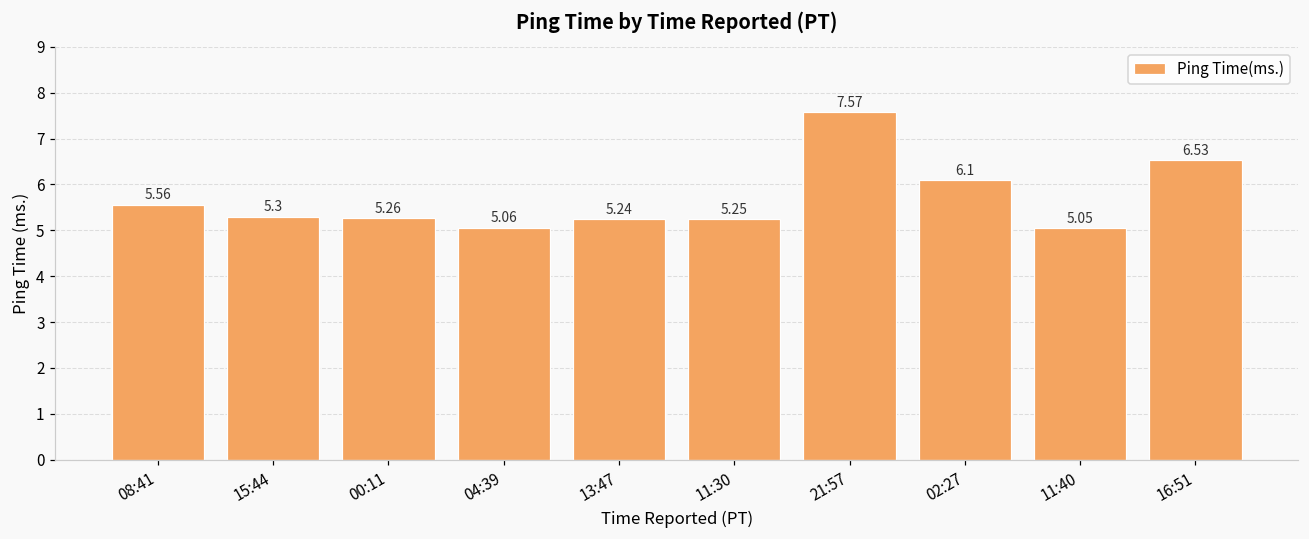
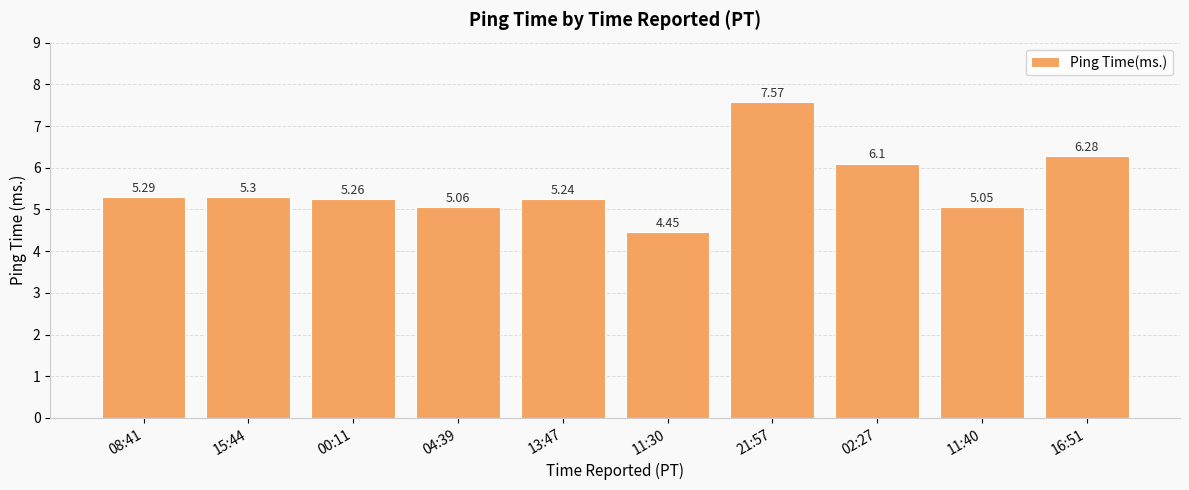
  {
-   "08:41": 5.56,
+   "08:41": 5.29,
    "15:44": 5.3,
    "00:11": 5.26,
    "04:39": 5.06,
    "13:47": 5.24,
-   "11:30": 5.25,
+   "11:30": 4.45,
    "21:57": 7.57,
    "02:27": 6.1,
    "11:40": 5.05,
-   "16:51": 6.53
+   "16:51": 6.28
  }
